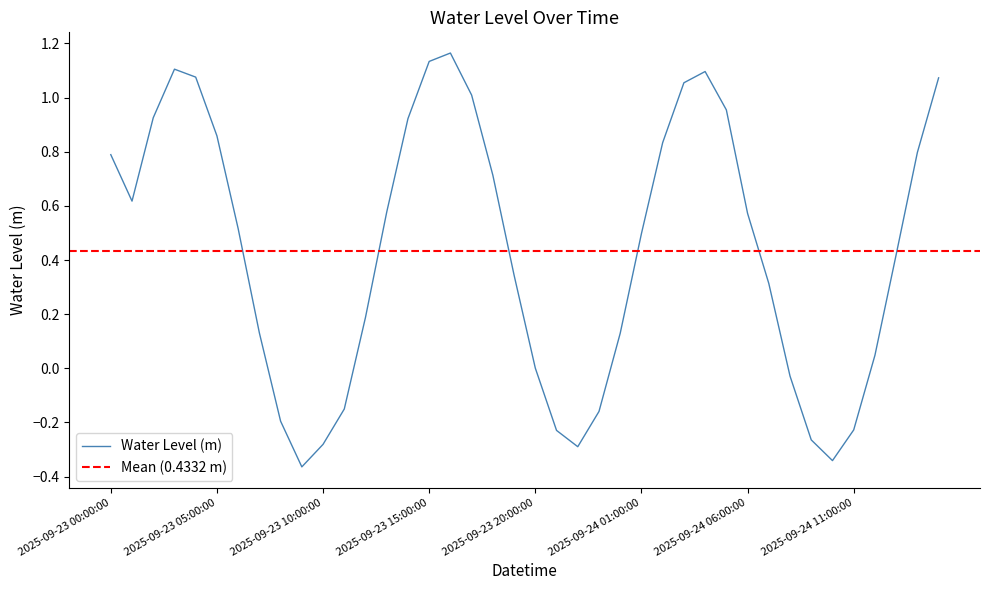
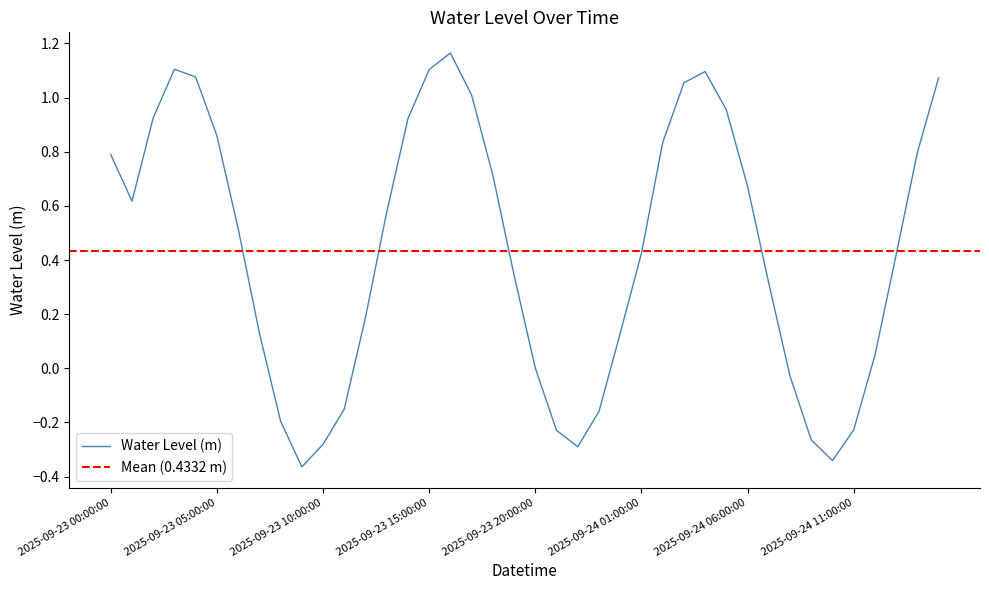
  {
    "2025-09-23 00:00:00": 0.79,
    "2025-09-23 05:00:00": 0.86,
    "2025-09-23 10:00:00": -0.28,
-   "2025-09-23 15:00:00": 1.13,
+   "2025-09-23 15:00:00": 1.10,
    "2025-09-23 20:00:00": 0.00,
-   "2025-09-24 01:00:00": 0.50,
-   "2025-09-24 06:00:00": 0.57,
+   "2025-09-24 01:00:00": 0.42,
+   "2025-09-24 06:00:00": 0.67,
    "2025-09-24 11:00:00": -0.23
  }
